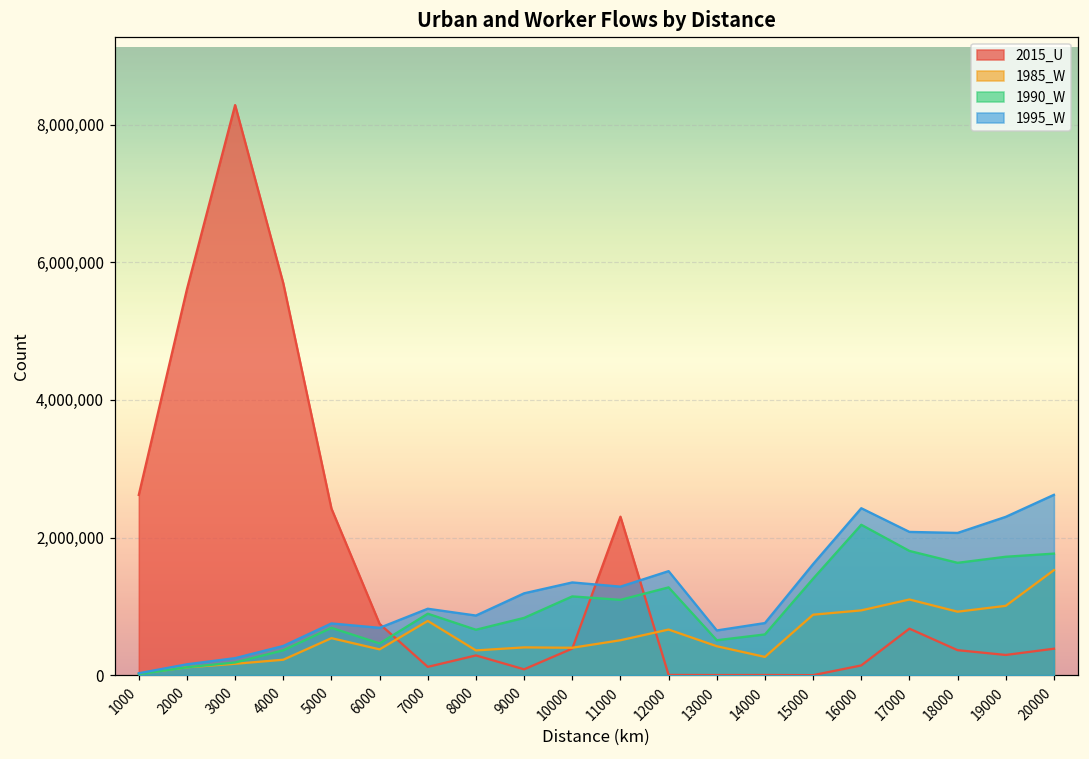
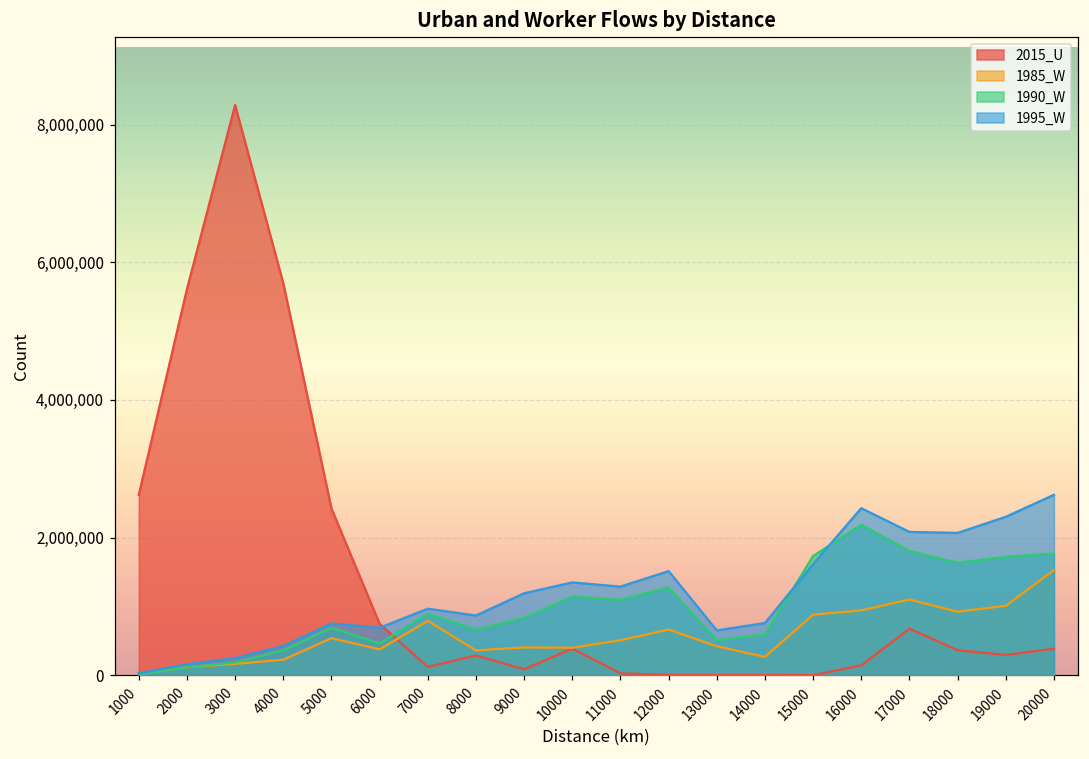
  {
    "2015_U": {
      "1000": "2,600,000",
      "2000": "5,600,000",
      "3000": "8,300,000",
      "4000": "5,700,000",
      "5000": "2,400,000",
      "6000": "700,000",
      "7000": "100,000",
      "8000": "300,000",
      "9000": "100,000",
-     "11000": "2,300,000",
+     "11000": "0",
      "12000": "0",
      "13000": "0",
      "14000": "0",
      "15000": "0",
      "16000": "100,000",
      "17000": "700,000",
      "18000": "400,000",
      "19000": "300,000",
      "20000": "400,000"
    },
    "1985_W": {
      "4000": "200,000",
      "5000": "500,000",
      "6000": "400,000",
      "7000": "800,000",
      "8000": "400,000",
      "9000": "400,000",
      "11000": "500,000",
      "12000": "700,000",
      "13000": "400,000",
      "14000": "300,000",
      "15000": "900,000",
      "16000": "900,000",
      "17000": "1,100,000",
      "18000": "900,000",
      "19000": "1,000,000",
      "20000": "1,500,000"
    },
    "1990_W": {
      "4000": "400,000",
      "5000": "700,000",
      "6000": "500,000",
      "7000": "900,000",
      "8000": "700,000",
      "9000": "800,000",
      "10000": "1,100,000",
      "11000": "1,100,000",
      "12000": "1,300,000",
      "13000": "500,000",
      "14000": "600,000",
-     "15000": "1,400,000",
+     "15000": "1,700,000",
      "16000": "2,200,000",
      "17000": "1,800,000",
      "18000": "1,600,000",
      "19000": "1,700,000",
      "20000": "1,800,000"
    },
    "1995_W": {
      "2000": "200,000",
      "3000": "200,000",
      "4000": "400,000",
      "5000": "800,000",
      "6000": "700,000",
      "7000": "1,000,000",
      "8000": "900,000",
      "9000": "1,200,000",
      "10000": "1,300,000",
      "11000": "1,300,000",
      "12000": "1,500,000",
      "13000": "600,000",
      "14000": "800,000",
      "15000": "1,600,000",
      "16000": "2,400,000",
      "17000": "2,100,000",
      "18000": "2,100,000",
      "19000": "2,300,000",
      "20000": "2,600,000"
    }
  }
